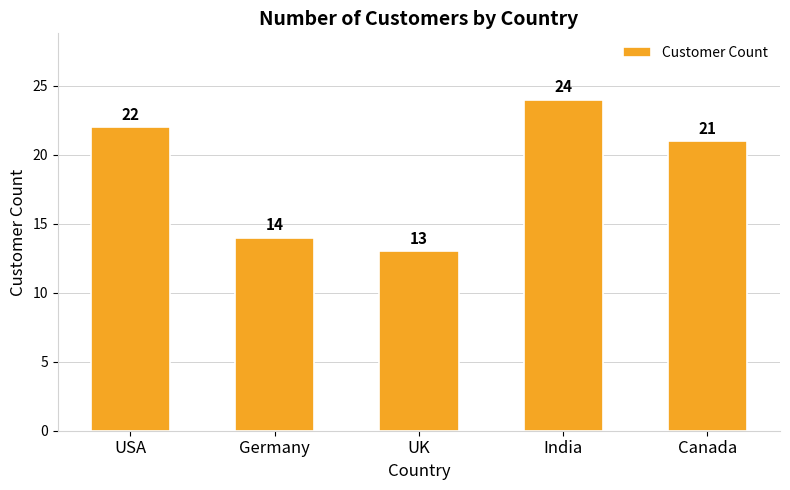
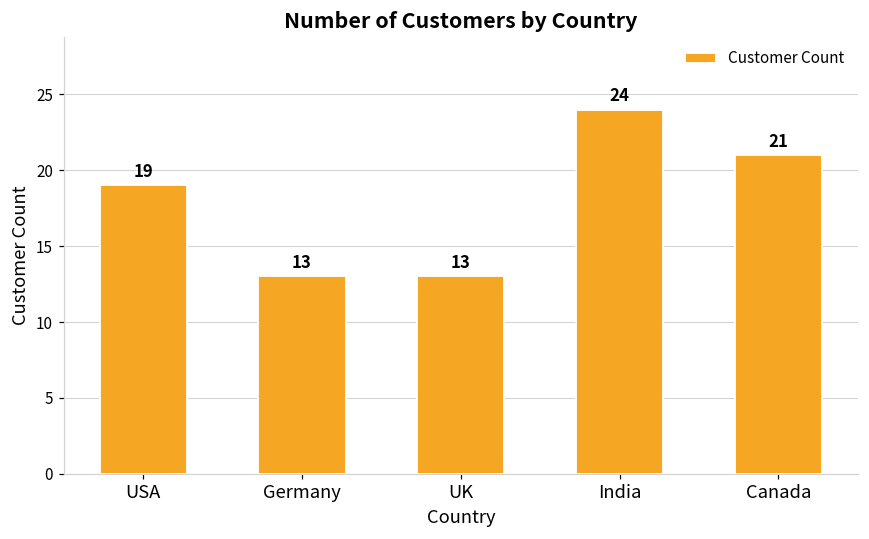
  {
-   "USA": 22,
-   "Germany": 14,
+   "USA": 19,
+   "Germany": 13,
    "UK": 13,
    "India": 24,
    "Canada": 21
  }
